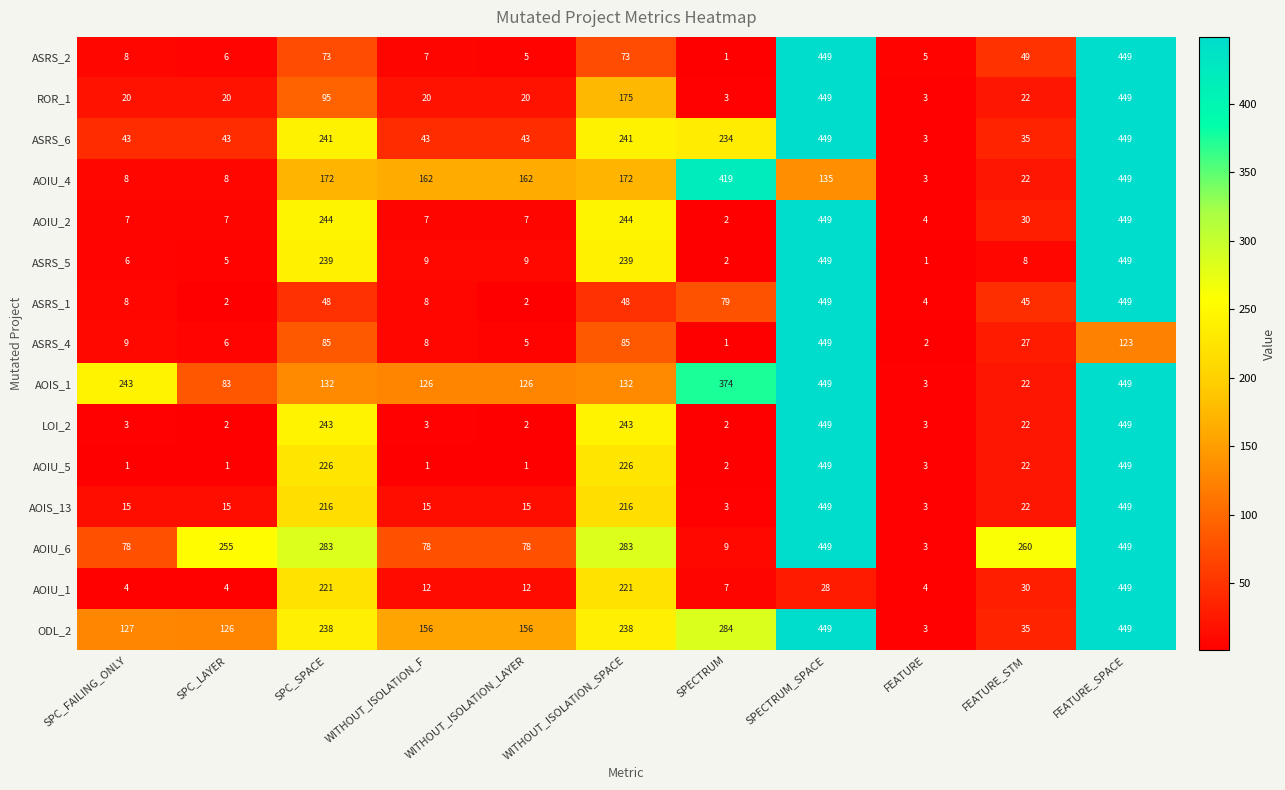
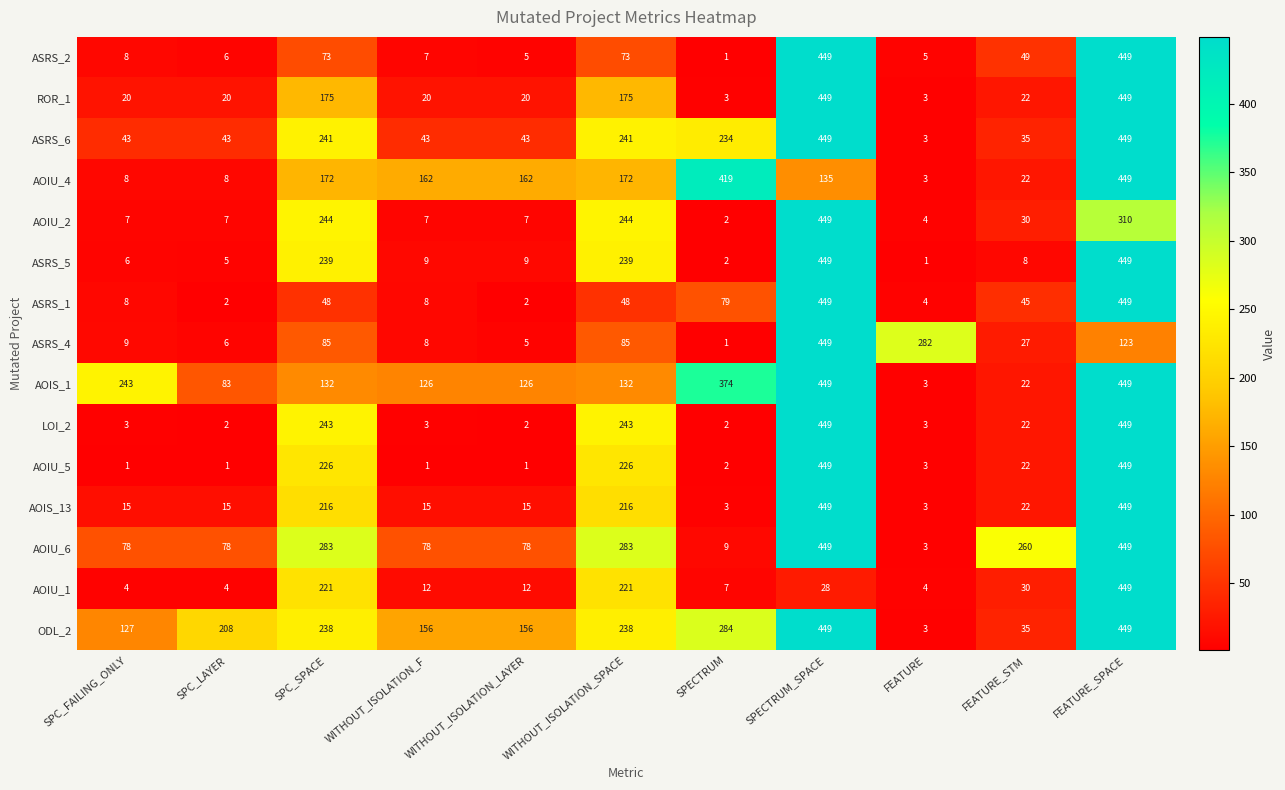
  {
    "ASRS_2": {
      "SPC_FAILING_ONLY": 8,
      "SPC_LAYER": 6,
      "SPC_SPACE": 73,
      "WITHOUT_ISOLATION_F": 7,
      "WITHOUT_ISOLATION_LAYER": 5,
      "WITHOUT_ISOLATION_SPACE": 73,
      "SPECTRUM": 1,
      "SPECTRUM_SPACE": 449,
      "FEATURE": 5,
      "FEATURE_STM": 49,
      "FEATURE_SPACE": 449
    },
    "ROR_1": {
      "SPC_FAILING_ONLY": 20,
      "SPC_LAYER": 20,
-     "SPC_SPACE": 95,
+     "SPC_SPACE": 175,
      "WITHOUT_ISOLATION_F": 20,
      "WITHOUT_ISOLATION_LAYER": 20,
      "WITHOUT_ISOLATION_SPACE": 175,
      "SPECTRUM": 3,
      "SPECTRUM_SPACE": 449,
      "FEATURE": 3,
      "FEATURE_STM": 22,
      "FEATURE_SPACE": 449
    },
    "ASRS_6": {
      "SPC_FAILING_ONLY": 43,
      "SPC_LAYER": 43,
      "SPC_SPACE": 241,
      "WITHOUT_ISOLATION_F": 43,
      "WITHOUT_ISOLATION_LAYER": 43,
      "WITHOUT_ISOLATION_SPACE": 241,
      "SPECTRUM": 234,
      "SPECTRUM_SPACE": 449,
      "FEATURE": 3,
      "FEATURE_STM": 35,
      "FEATURE_SPACE": 449
    },
    "AOIU_4": {
      "SPC_FAILING_ONLY": 8,
      "SPC_LAYER": 8,
      "SPC_SPACE": 172,
      "WITHOUT_ISOLATION_F": 162,
      "WITHOUT_ISOLATION_LAYER": 162,
      "WITHOUT_ISOLATION_SPACE": 172,
      "SPECTRUM": 419,
      "SPECTRUM_SPACE": 135,
      "FEATURE": 3,
      "FEATURE_STM": 22,
      "FEATURE_SPACE": 449
    },
    "AOIU_2": {
      "SPC_FAILING_ONLY": 7,
      "SPC_LAYER": 7,
      "SPC_SPACE": 244,
      "WITHOUT_ISOLATION_F": 7,
      "WITHOUT_ISOLATION_LAYER": 7,
      "WITHOUT_ISOLATION_SPACE": 244,
      "SPECTRUM": 2,
      "SPECTRUM_SPACE": 449,
      "FEATURE": 4,
      "FEATURE_STM": 30,
-     "FEATURE_SPACE": 449
+     "FEATURE_SPACE": 310
    },
    "ASRS_5": {
      "SPC_FAILING_ONLY": 6,
      "SPC_LAYER": 5,
      "SPC_SPACE": 239,
      "WITHOUT_ISOLATION_F": 9,
      "WITHOUT_ISOLATION_LAYER": 9,
      "WITHOUT_ISOLATION_SPACE": 239,
      "SPECTRUM": 2,
      "SPECTRUM_SPACE": 449,
      "FEATURE": 1,
      "FEATURE_STM": 8,
      "FEATURE_SPACE": 449
    },
    "ASRS_1": {
      "SPC_FAILING_ONLY": 8,
      "SPC_LAYER": 2,
      "SPC_SPACE": 48,
      "WITHOUT_ISOLATION_F": 8,
      "WITHOUT_ISOLATION_LAYER": 2,
      "WITHOUT_ISOLATION_SPACE": 48,
      "SPECTRUM": 79,
      "SPECTRUM_SPACE": 449,
      "FEATURE": 4,
      "FEATURE_STM": 45,
      "FEATURE_SPACE": 449
    },
    "ASRS_4": {
      "SPC_FAILING_ONLY": 9,
      "SPC_LAYER": 6,
      "SPC_SPACE": 85,
      "WITHOUT_ISOLATION_F": 8,
      "WITHOUT_ISOLATION_LAYER": 5,
      "WITHOUT_ISOLATION_SPACE": 85,
      "SPECTRUM": 1,
      "SPECTRUM_SPACE": 449,
-     "FEATURE": 2,
+     "FEATURE": 282,
      "FEATURE_STM": 27,
      "FEATURE_SPACE": 123
    },
    "AOIS_1": {
      "SPC_FAILING_ONLY": 243,
      "SPC_LAYER": 83,
      "SPC_SPACE": 132,
      "WITHOUT_ISOLATION_F": 126,
      "WITHOUT_ISOLATION_LAYER": 126,
      "WITHOUT_ISOLATION_SPACE": 132,
      "SPECTRUM": 374,
      "SPECTRUM_SPACE": 449,
      "FEATURE": 3,
      "FEATURE_STM": 22,
      "FEATURE_SPACE": 449
    },
    "LOI_2": {
      "SPC_FAILING_ONLY": 3,
      "SPC_LAYER": 2,
      "SPC_SPACE": 243,
      "WITHOUT_ISOLATION_F": 3,
      "WITHOUT_ISOLATION_LAYER": 2,
      "WITHOUT_ISOLATION_SPACE": 243,
      "SPECTRUM": 2,
      "SPECTRUM_SPACE": 449,
      "FEATURE": 3,
      "FEATURE_STM": 22,
      "FEATURE_SPACE": 449
    },
    "AOIU_5": {
      "SPC_FAILING_ONLY": 1,
      "SPC_LAYER": 1,
      "SPC_SPACE": 226,
      "WITHOUT_ISOLATION_F": 1,
      "WITHOUT_ISOLATION_LAYER": 1,
      "WITHOUT_ISOLATION_SPACE": 226,
      "SPECTRUM": 2,
      "SPECTRUM_SPACE": 449,
      "FEATURE": 3,
      "FEATURE_STM": 22,
      "FEATURE_SPACE": 449
    },
    "AOIS_13": {
      "SPC_FAILING_ONLY": 15,
      "SPC_LAYER": 15,
      "SPC_SPACE": 216,
      "WITHOUT_ISOLATION_F": 15,
      "WITHOUT_ISOLATION_LAYER": 15,
      "WITHOUT_ISOLATION_SPACE": 216,
      "SPECTRUM": 3,
      "SPECTRUM_SPACE": 449,
      "FEATURE": 3,
      "FEATURE_STM": 22,
      "FEATURE_SPACE": 449
    },
    "AOIU_6": {
      "SPC_FAILING_ONLY": 78,
-     "SPC_LAYER": 255,
+     "SPC_LAYER": 78,
      "SPC_SPACE": 283,
      "WITHOUT_ISOLATION_F": 78,
      "WITHOUT_ISOLATION_LAYER": 78,
      "WITHOUT_ISOLATION_SPACE": 283,
      "SPECTRUM": 9,
      "SPECTRUM_SPACE": 449,
      "FEATURE": 3,
      "FEATURE_STM": 260,
      "FEATURE_SPACE": 449
    },
    "AOIU_1": {
      "SPC_FAILING_ONLY": 4,
      "SPC_LAYER": 4,
      "SPC_SPACE": 221,
      "WITHOUT_ISOLATION_F": 12,
      "WITHOUT_ISOLATION_LAYER": 12,
      "WITHOUT_ISOLATION_SPACE": 221,
      "SPECTRUM": 7,
      "SPECTRUM_SPACE": 28,
      "FEATURE": 4,
      "FEATURE_STM": 30,
      "FEATURE_SPACE": 449
    },
    "ODL_2": {
      "SPC_FAILING_ONLY": 127,
-     "SPC_LAYER": 126,
+     "SPC_LAYER": 208,
      "SPC_SPACE": 238,
      "WITHOUT_ISOLATION_F": 156,
      "WITHOUT_ISOLATION_LAYER": 156,
      "WITHOUT_ISOLATION_SPACE": 238,
      "SPECTRUM": 284,
      "SPECTRUM_SPACE": 449,
      "FEATURE": 3,
      "FEATURE_STM": 35,
      "FEATURE_SPACE": 449
    }
  }
